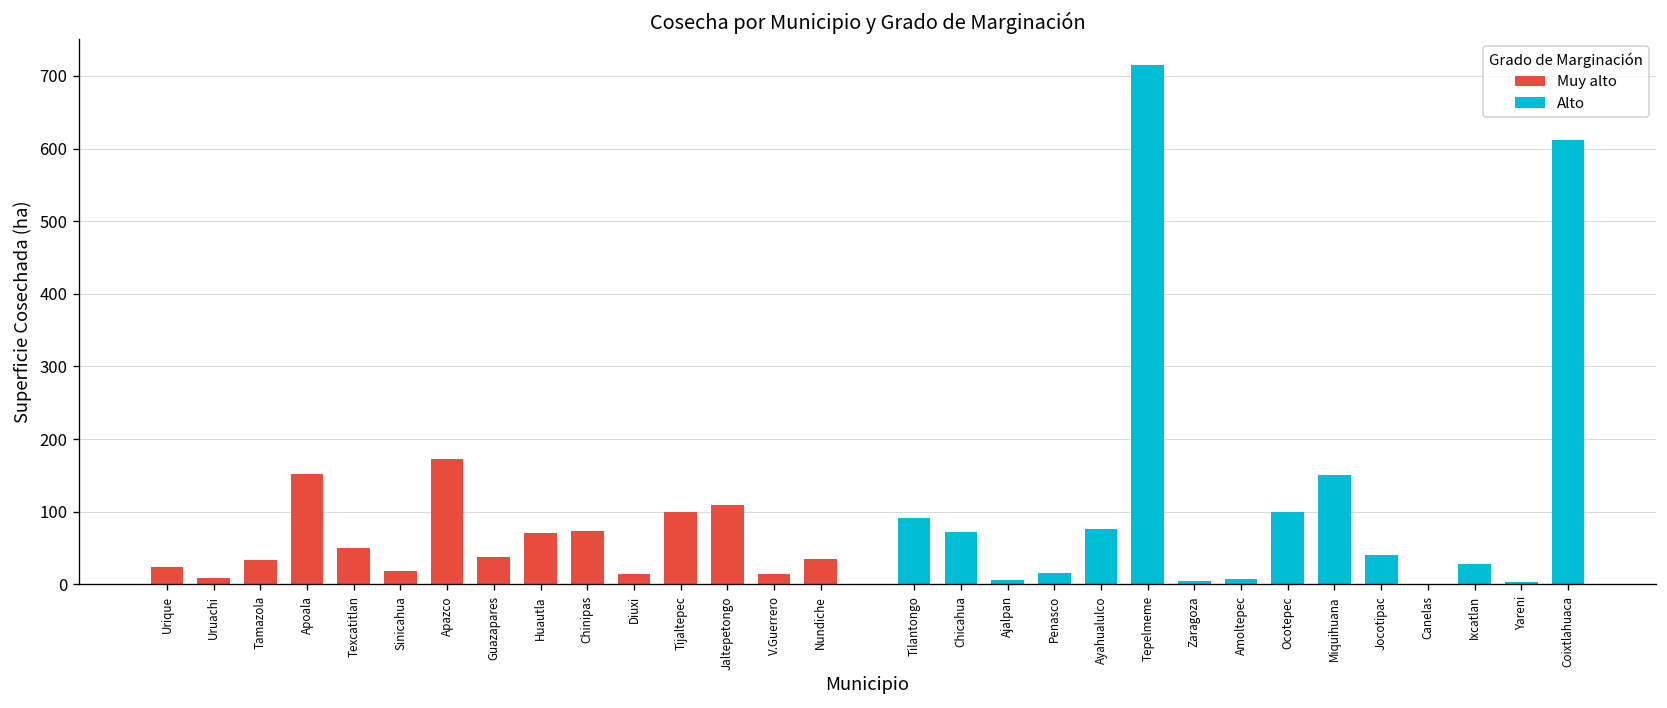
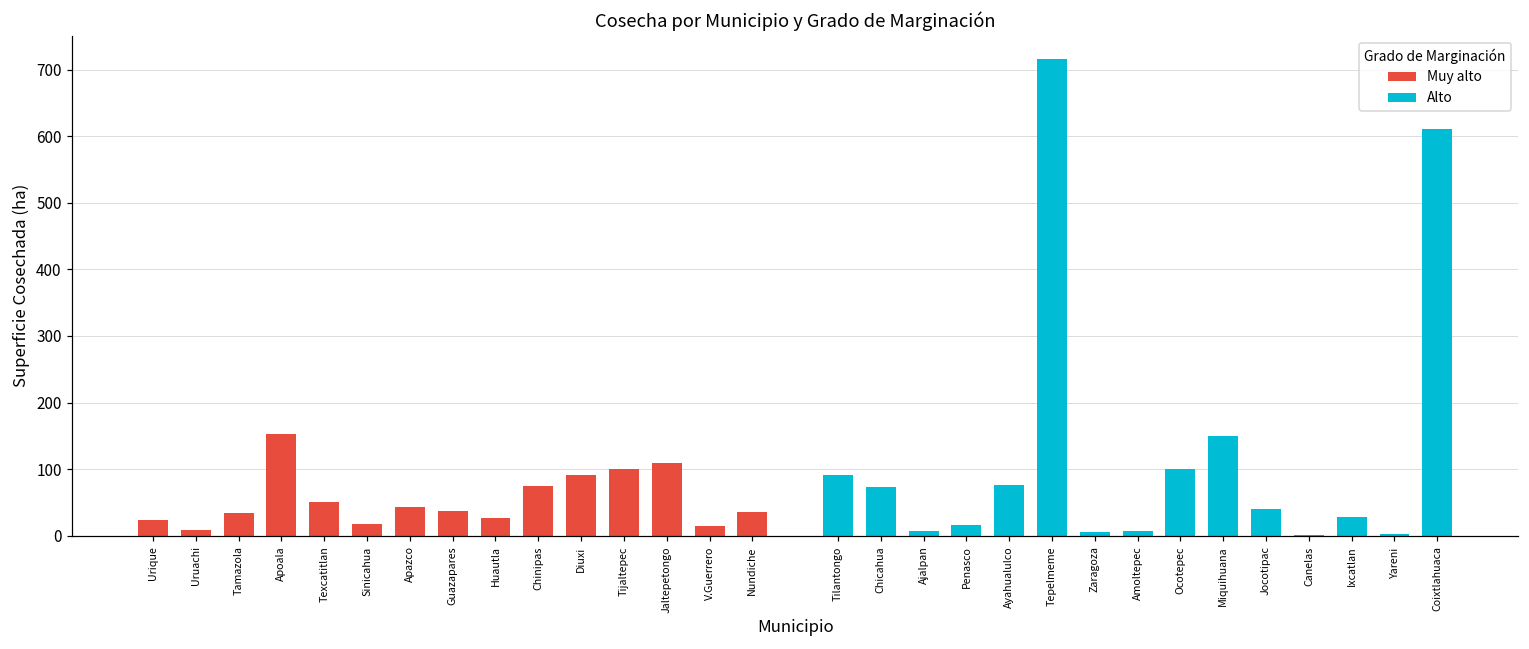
  {
    "Muy alto": {
      "Urique": 20,
      "Uruachi": 10,
      "Tamazola": 30,
      "Apoala": 150,
      "Texcatitlan": 50,
      "Sinicahua": 20,
-     "Apazco": 170,
+     "Apazco": 40,
      "Guazapares": 40,
-     "Huautla": 70,
+     "Huautla": 30,
      "Chinipas": 70,
-     "Diuxi": 10,
+     "Diuxi": 90,
      "Tijaltepec": 100,
      "Jaltepetongo": 110,
      "V.Guerrero": 10,
      "Nundiche": 40
    },
    "Alto": {
      "Tilantongo": 90,
      "Chicahua": 70,
      "Ajalpan": 10,
      "Penasco": 20,
      "Ayahualulco": 80,
      "Tepelmeme": 720,
      "Zaragoza": 10,
      "Amoltepec": 10,
      "Ocotepec": 100,
      "Miquihuana": 150,
      "Jocotipac": 40,
      "Ixcatlan": 30,
      "Coixtlahuaca": 610
    }
  }
